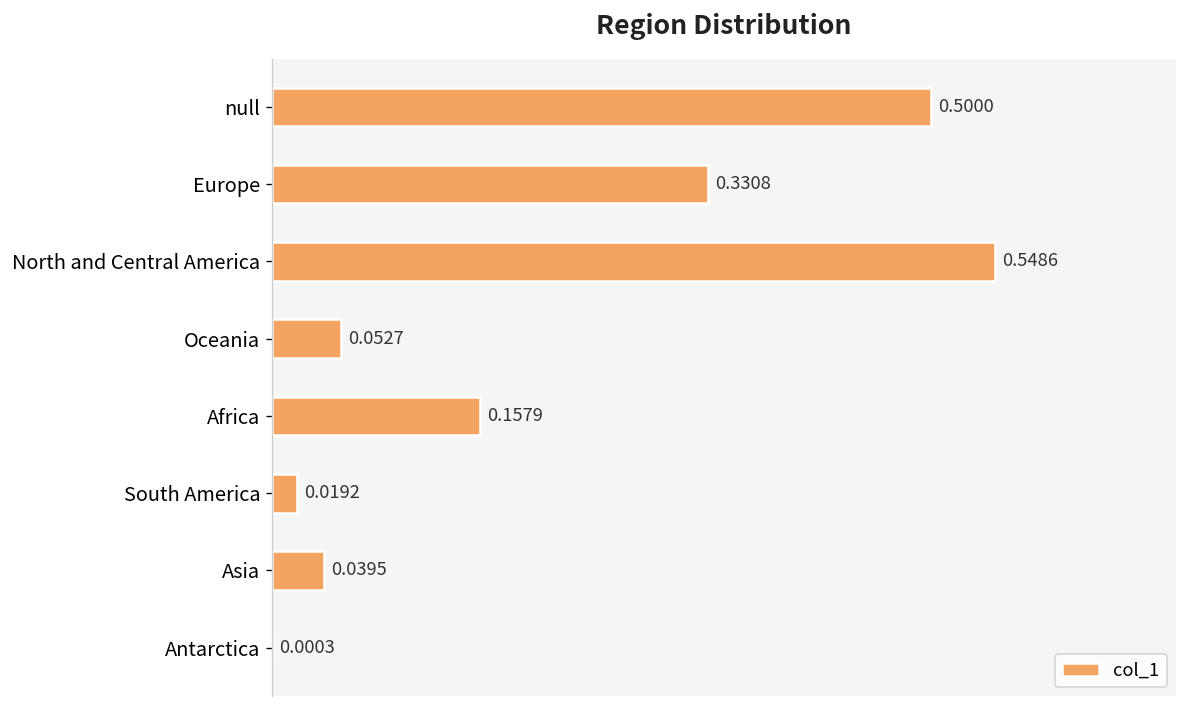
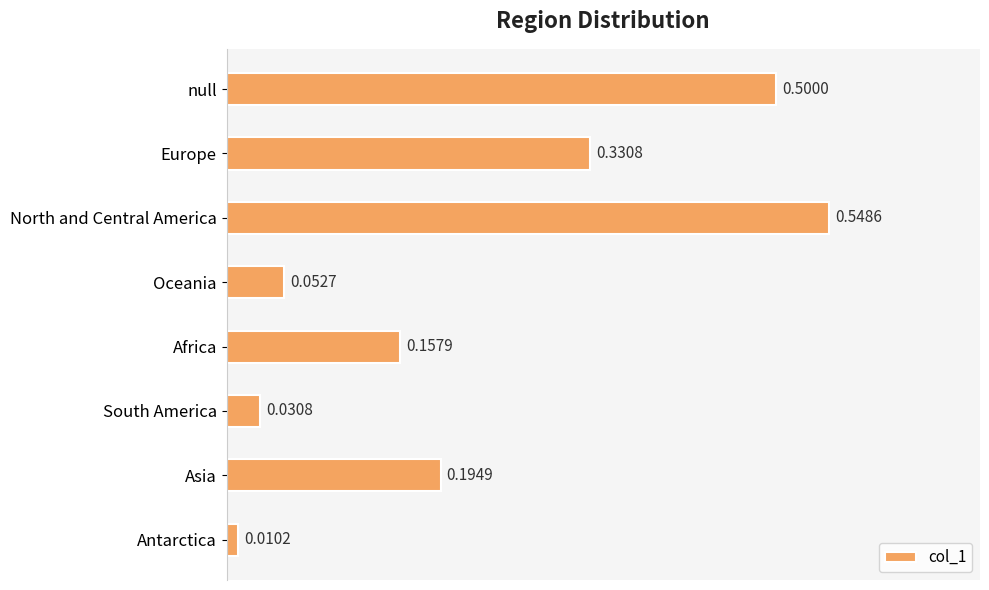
  {
    "null": 0.5000,
    "Europe": 0.3308,
    "North and Central America": 0.5486,
    "Oceania": 0.0527,
    "Africa": 0.1579,
-   "South America": 0.0192,
-   "Asia": 0.0395,
-   "Antarctica": 0.0003
+   "South America": 0.0308,
+   "Asia": 0.1949,
+   "Antarctica": 0.0102
  }
